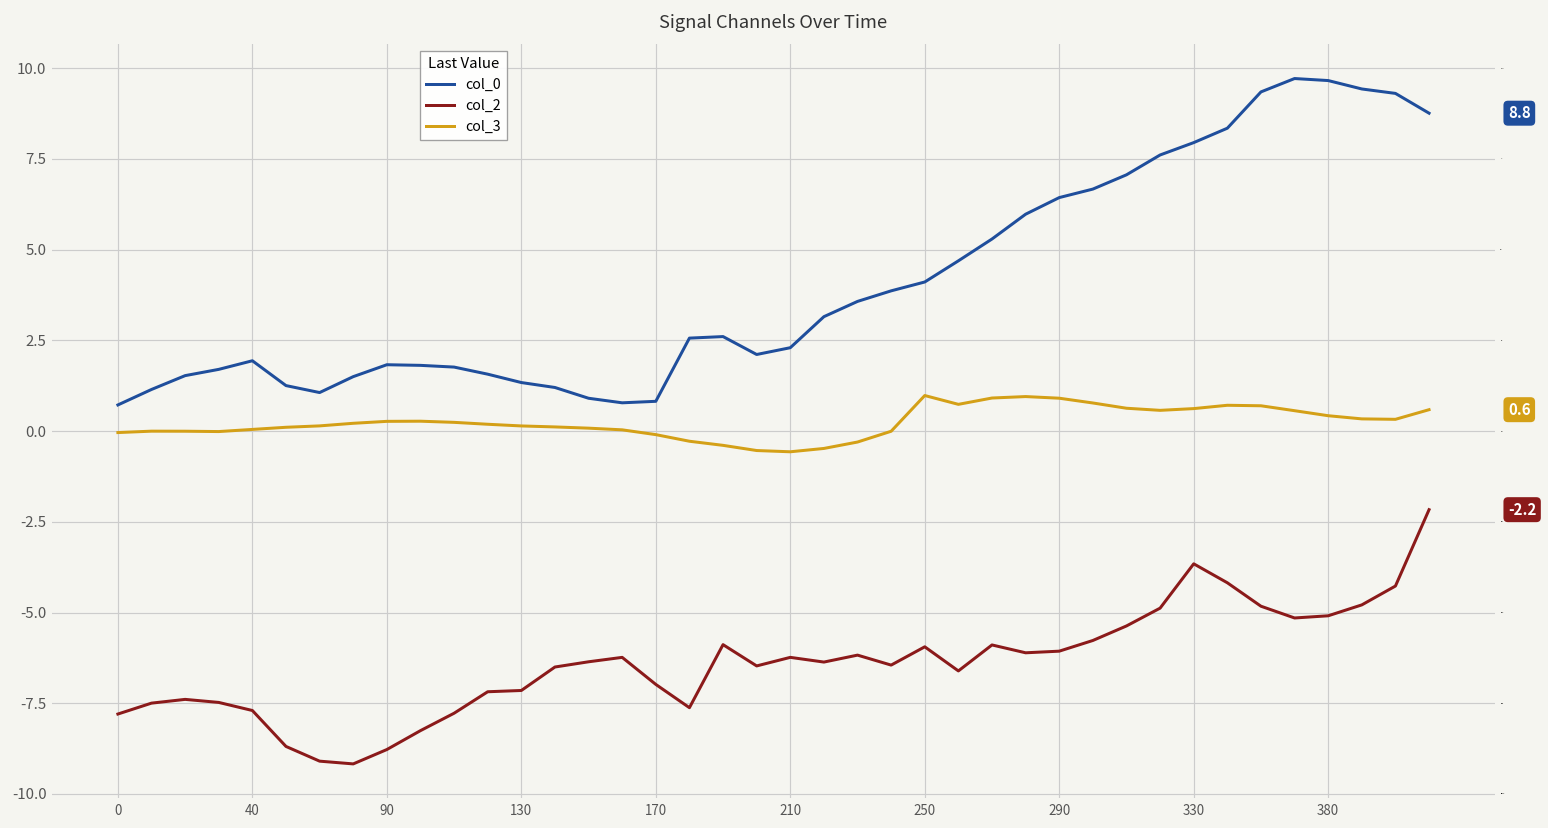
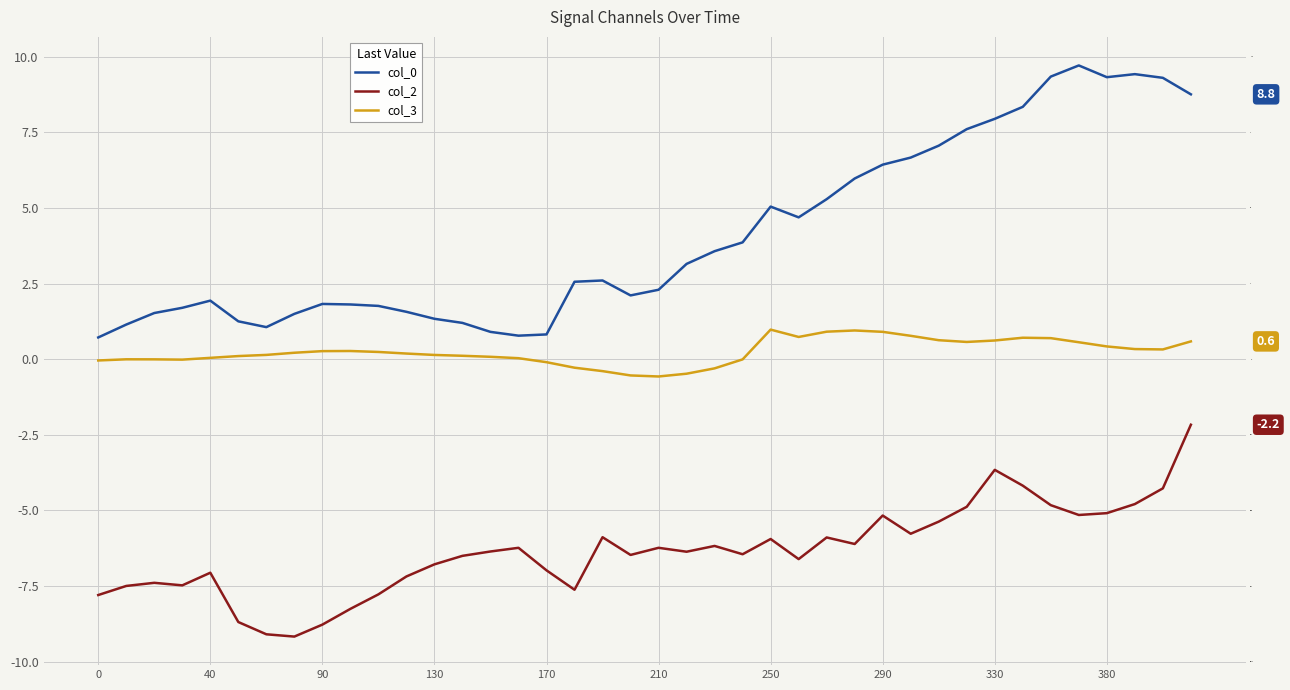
  {
    "col_0": {
      "0": 0.7,
      "40": 1.9,
      "90": 1.8,
      "130": 1.3,
      "170": 0.8,
      "210": 2.3,
-     "250": 4.1,
+     "250": 5.0,
      "290": 6.4,
      "330": 7.9,
-     "380": 9.7
+     "380": 9.3
    },
    "col_2": {
      "0": -7.8,
-     "40": -7.7,
+     "40": -7.1,
      "90": -8.8,
-     "130": -7.1,
+     "130": -6.8,
      "170": -7.0,
      "210": -6.2,
      "250": -5.9,
-     "290": -6.1,
+     "290": -5.2,
      "330": -3.7,
      "380": -5.1
    },
    "col_3": {
      "0": 0.0,
      "40": 0.0,
      "90": 0.3,
      "130": 0.1,
      "170": -0.1,
      "210": -0.6,
      "250": 1.0,
      "290": 0.9,
      "330": 0.6,
      "380": 0.4
    }
  }
